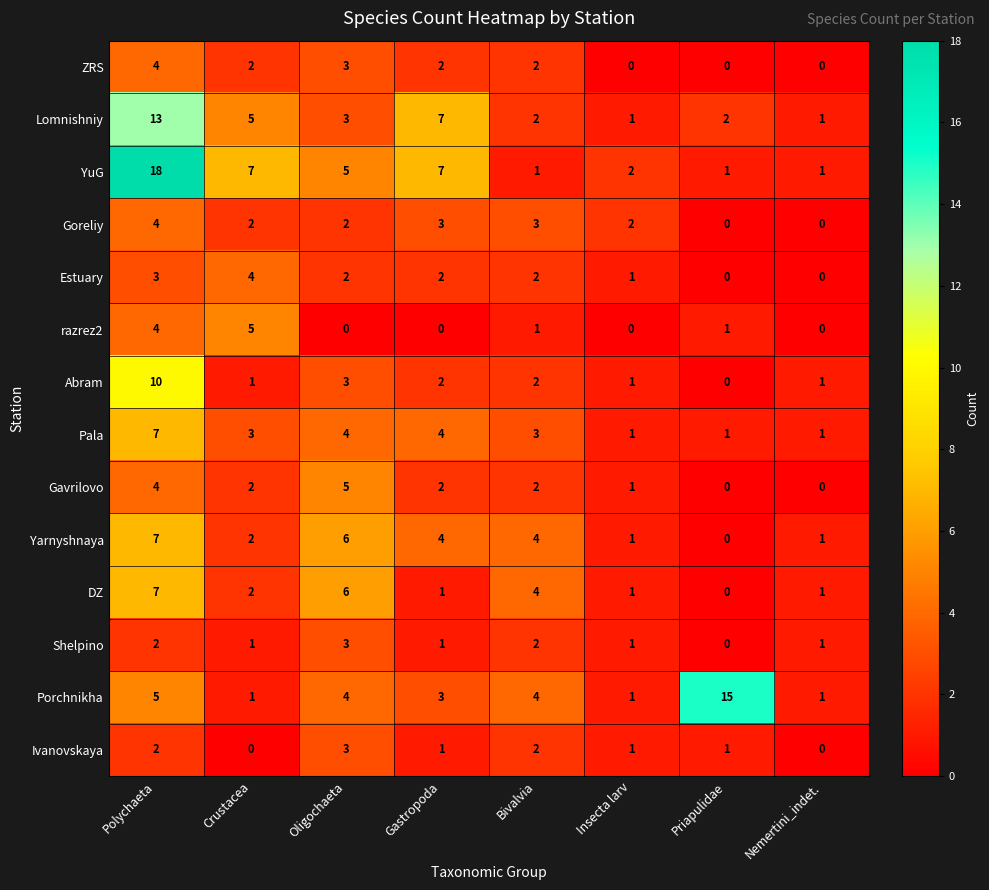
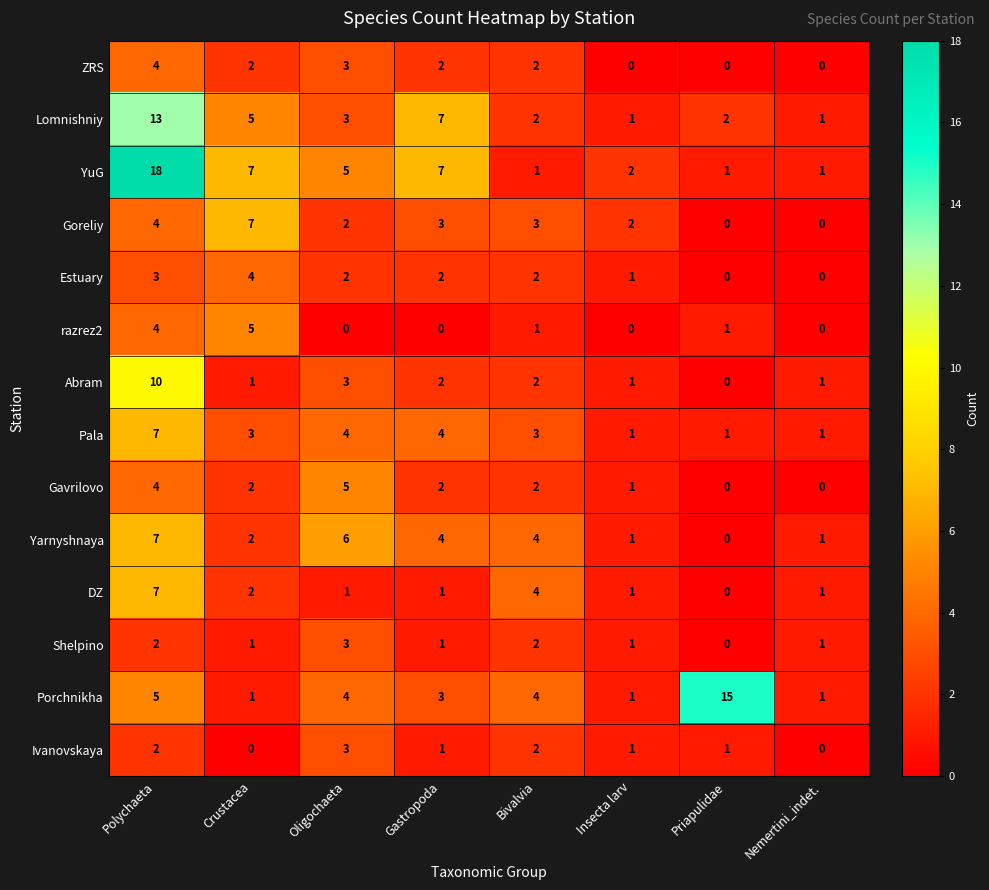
  {
    "ZRS": {
      "Polychaeta": 4,
      "Crustacea": 2,
      "Oligochaeta": 3,
      "Gastropoda": 2,
      "Bivalvia": 2,
      "Insecta larv": 0,
      "Priapulidae": 0,
      "Nemertini_indet.": 0
    },
    "Lomnishniy": {
      "Polychaeta": 13,
      "Crustacea": 5,
      "Oligochaeta": 3,
      "Gastropoda": 7,
      "Bivalvia": 2,
      "Insecta larv": 1,
      "Priapulidae": 2,
      "Nemertini_indet.": 1
    },
    "YuG": {
      "Polychaeta": 18,
      "Crustacea": 7,
      "Oligochaeta": 5,
      "Gastropoda": 7,
      "Bivalvia": 1,
      "Insecta larv": 2,
      "Priapulidae": 1,
      "Nemertini_indet.": 1
    },
    "Goreliy": {
      "Polychaeta": 4,
-     "Crustacea": 2,
+     "Crustacea": 7,
      "Oligochaeta": 2,
      "Gastropoda": 3,
      "Bivalvia": 3,
      "Insecta larv": 2,
      "Priapulidae": 0,
      "Nemertini_indet.": 0
    },
    "Estuary": {
      "Polychaeta": 3,
      "Crustacea": 4,
      "Oligochaeta": 2,
      "Gastropoda": 2,
      "Bivalvia": 2,
      "Insecta larv": 1,
      "Priapulidae": 0,
      "Nemertini_indet.": 0
    },
    "razrez2": {
      "Polychaeta": 4,
      "Crustacea": 5,
      "Oligochaeta": 0,
      "Gastropoda": 0,
      "Bivalvia": 1,
      "Insecta larv": 0,
      "Priapulidae": 1,
      "Nemertini_indet.": 0
    },
    "Abram": {
      "Polychaeta": 10,
      "Crustacea": 1,
      "Oligochaeta": 3,
      "Gastropoda": 2,
      "Bivalvia": 2,
      "Insecta larv": 1,
      "Priapulidae": 0,
      "Nemertini_indet.": 1
    },
    "Pala": {
      "Polychaeta": 7,
      "Crustacea": 3,
      "Oligochaeta": 4,
      "Gastropoda": 4,
      "Bivalvia": 3,
      "Insecta larv": 1,
      "Priapulidae": 1,
      "Nemertini_indet.": 1
    },
    "Gavrilovo": {
      "Polychaeta": 4,
      "Crustacea": 2,
      "Oligochaeta": 5,
      "Gastropoda": 2,
      "Bivalvia": 2,
      "Insecta larv": 1,
      "Priapulidae": 0,
      "Nemertini_indet.": 0
    },
    "Yarnyshnaya": {
      "Polychaeta": 7,
      "Crustacea": 2,
      "Oligochaeta": 6,
      "Gastropoda": 4,
      "Bivalvia": 4,
      "Insecta larv": 1,
      "Priapulidae": 0,
      "Nemertini_indet.": 1
    },
    "DZ": {
      "Polychaeta": 7,
      "Crustacea": 2,
-     "Oligochaeta": 6,
+     "Oligochaeta": 1,
      "Gastropoda": 1,
      "Bivalvia": 4,
      "Insecta larv": 1,
      "Priapulidae": 0,
      "Nemertini_indet.": 1
    },
    "Shelpino": {
      "Polychaeta": 2,
      "Crustacea": 1,
      "Oligochaeta": 3,
      "Gastropoda": 1,
      "Bivalvia": 2,
      "Insecta larv": 1,
      "Priapulidae": 0,
      "Nemertini_indet.": 1
    },
    "Porchnikha": {
      "Polychaeta": 5,
      "Crustacea": 1,
      "Oligochaeta": 4,
      "Gastropoda": 3,
      "Bivalvia": 4,
      "Insecta larv": 1,
      "Priapulidae": 15,
      "Nemertini_indet.": 1
    },
    "Ivanovskaya": {
      "Polychaeta": 2,
      "Crustacea": 0,
      "Oligochaeta": 3,
      "Gastropoda": 1,
      "Bivalvia": 2,
      "Insecta larv": 1,
      "Priapulidae": 1,
      "Nemertini_indet.": 0
    }
  }
